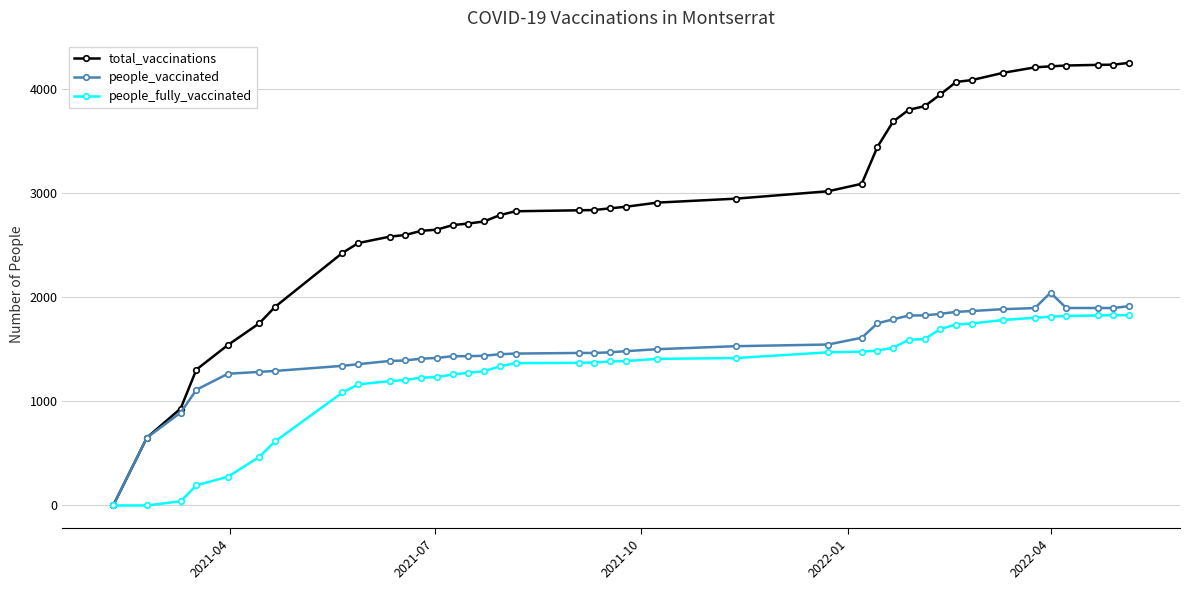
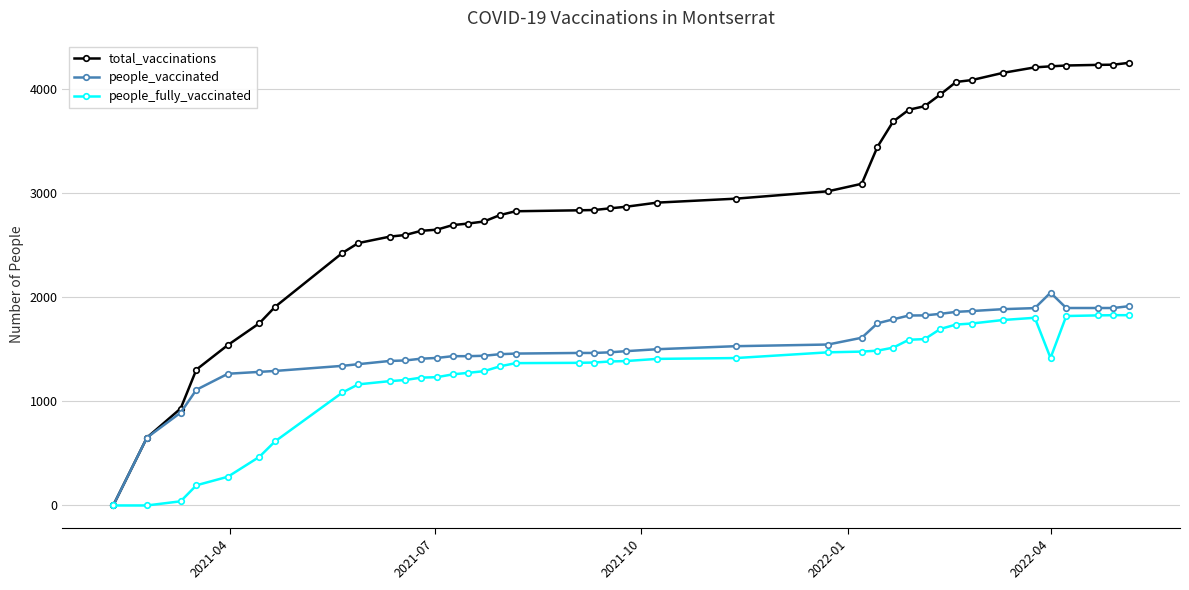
  {
    "total_vaccinations": {
      "2022-04": 4220
    },
    "people_vaccinated": {
      "2022-04": 2050
    },
    "people_fully_vaccinated": {
-     "2022-04": 1810
+     "2022-04": 1420
    }
  }
